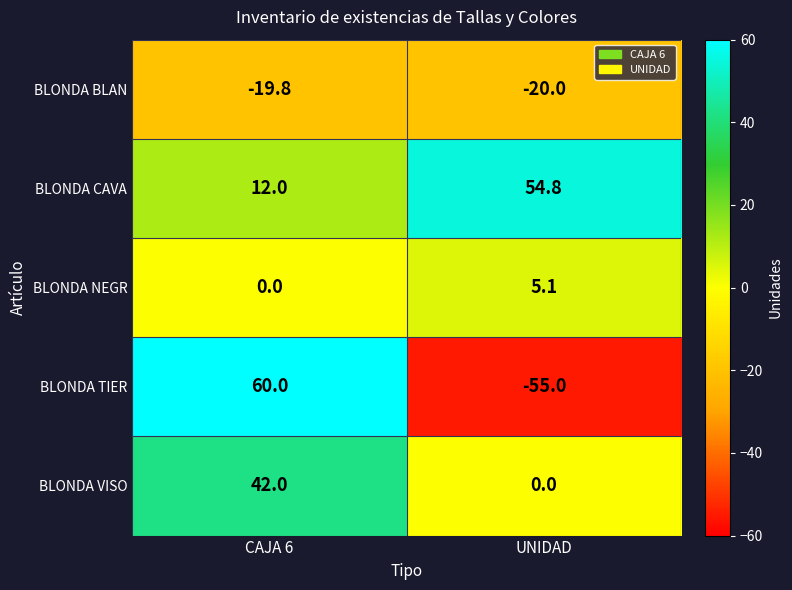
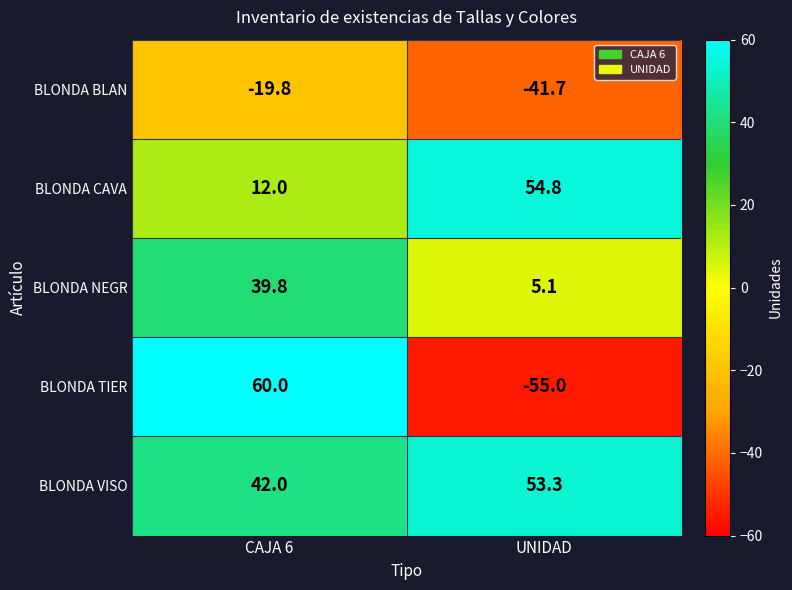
  {
    "BLONDA BLAN": {
      "CAJA 6": -19.8,
-     "UNIDAD": -20.0
+     "UNIDAD": -41.7
    },
    "BLONDA CAVA": {
      "CAJA 6": 12.0,
      "UNIDAD": 54.8
    },
    "BLONDA NEGR": {
-     "CAJA 6": 0.0,
+     "CAJA 6": 39.8,
      "UNIDAD": 5.1
    },
    "BLONDA TIER": {
      "CAJA 6": 60.0,
      "UNIDAD": -55.0
    },
    "BLONDA VISO": {
      "CAJA 6": 42.0,
-     "UNIDAD": 0.0
+     "UNIDAD": 53.3
    }
  }
